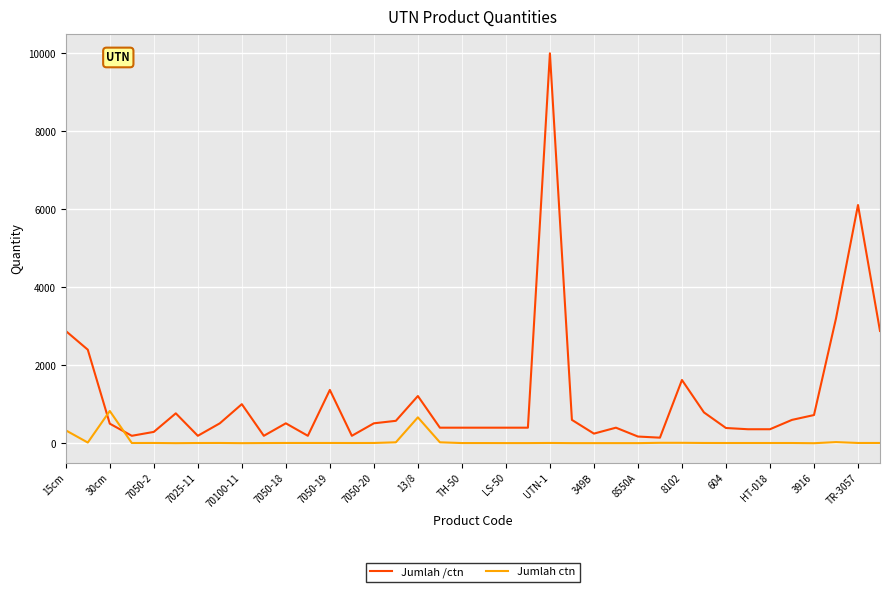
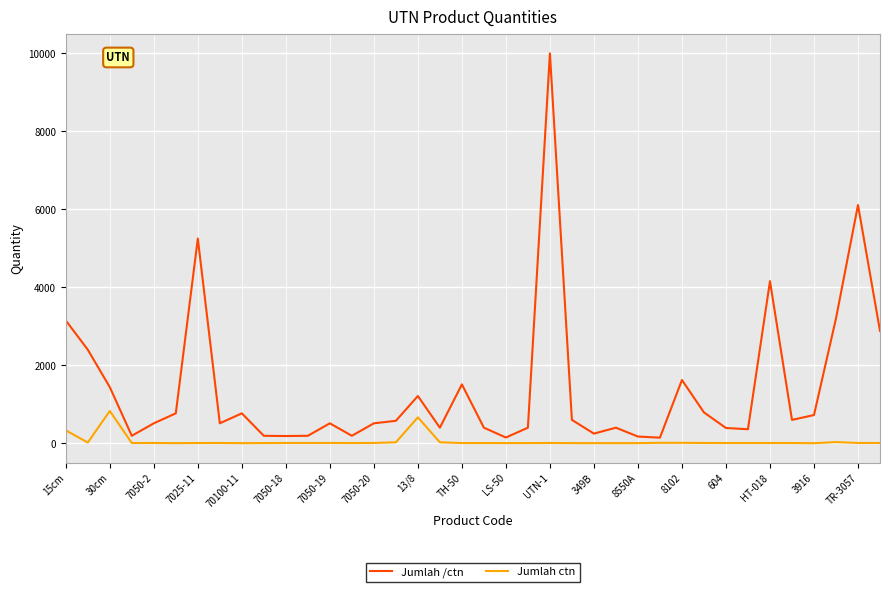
  {
    "Jumlah /ctn": {
-     "15cm": 2900,
-     "30cm": 500,
-     "7050-2": 300,
-     "7025-11": 200,
-     "70100-11": 1000,
-     "7050-18": 500,
-     "7050-19": 1400,
+     "15cm": 3100,
+     "30cm": 1400,
+     "7050-2": 500,
+     "7025-11": 5300,
+     "70100-11": 800,
+     "7050-18": 200,
+     "7050-19": 500,
      "7050-20": 500,
      "13/8": 1200,
-     "TH-50": 400,
-     "LS-50": 400,
+     "TH-50": 1500,
+     "LS-50": 100,
      "UTN-1": 10000,
      "349B": 200,
      "8550A": 200,
      "8102": 1600,
      "604": 400,
-     "HT-018": 400,
+     "HT-018": 4200,
      "3916": 700,
      "TR-3057": 6100
    },
    "Jumlah ctn": {
      "15cm": 300,
      "30cm": 800,
      "7050-2": 0,
      "7025-11": 0,
      "70100-11": 0,
      "7050-18": 0,
      "7050-19": 0,
      "7050-20": 0,
      "13/8": 700,
      "TH-50": 0,
      "LS-50": 0,
      "UTN-1": 0,
      "349B": 0,
      "8550A": 0,
      "8102": 0,
      "604": 0,
      "HT-018": 0,
      "3916": 0,
      "TR-3057": 0
    }
  }
